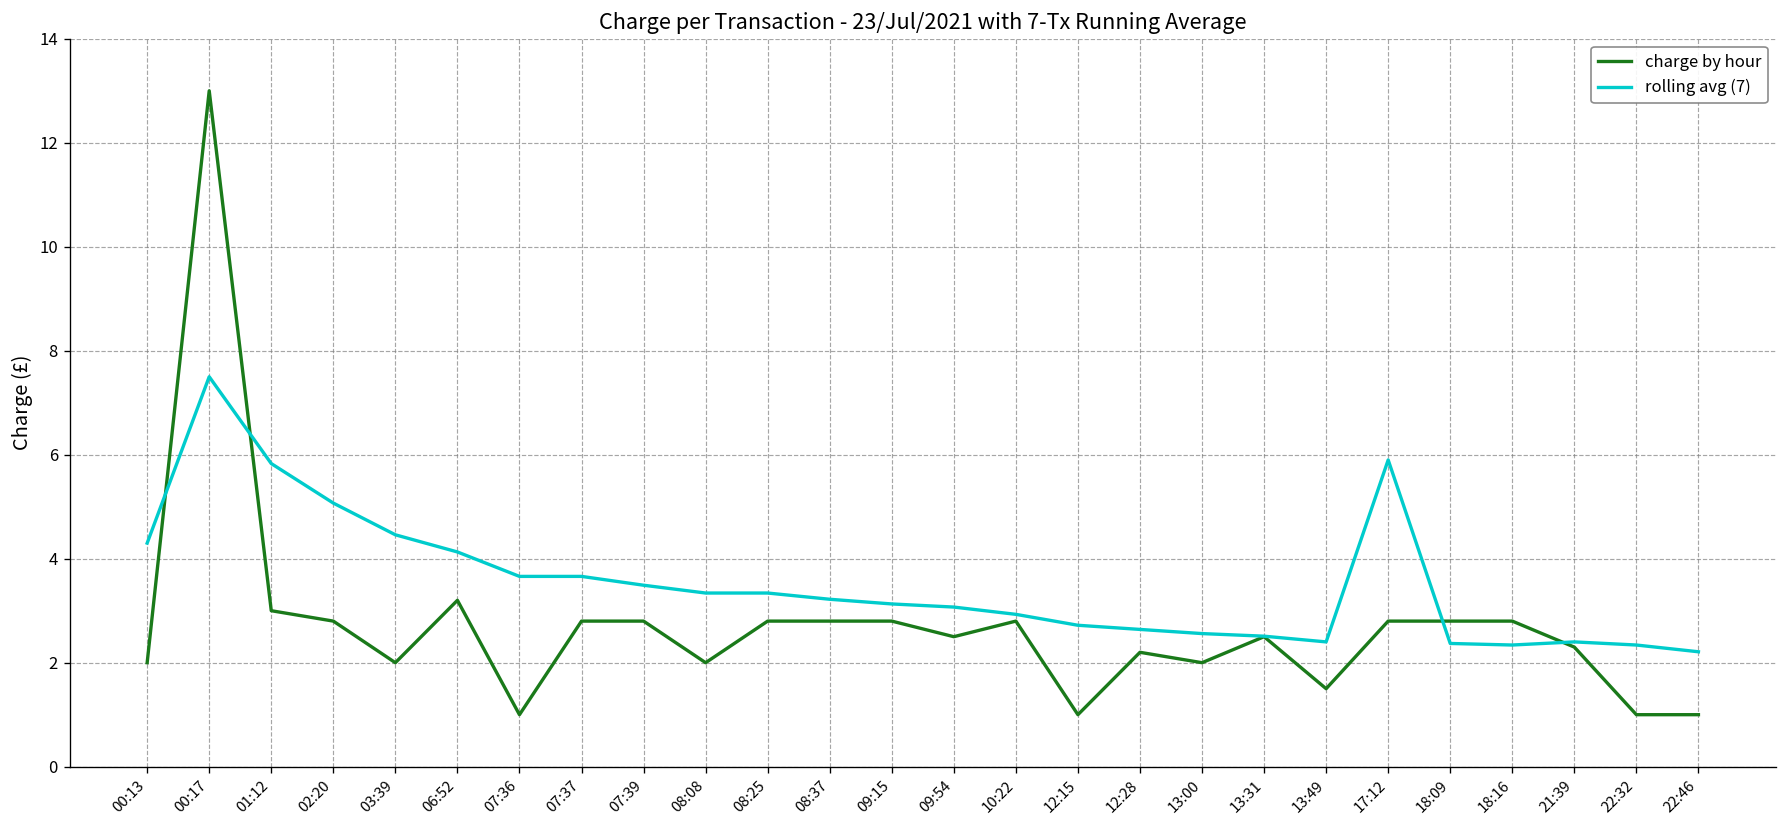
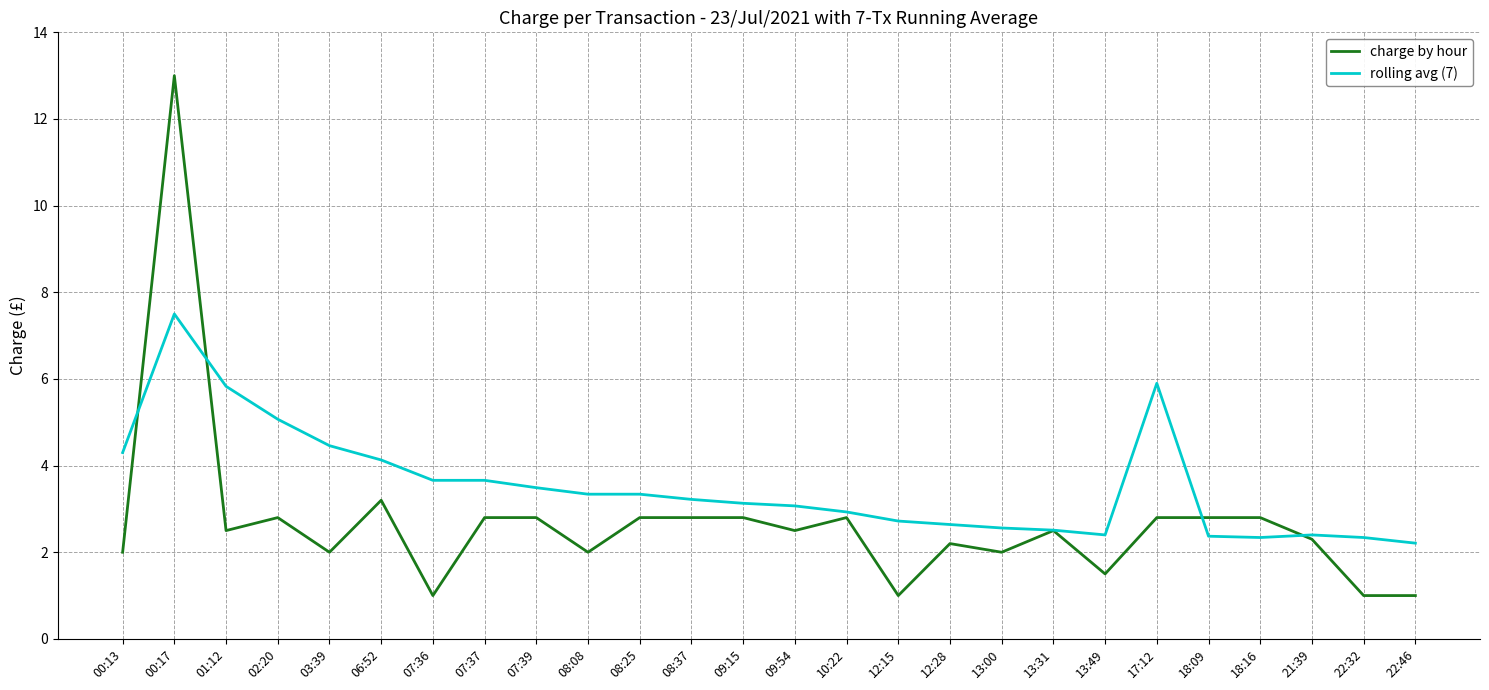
  {
    "charge by hour": {
      "00:13": 2.0,
      "00:17": 13.0,
-     "01:12": 3.0,
+     "01:12": 2.5,
      "02:20": 2.8,
      "03:39": 2.0,
      "06:52": 3.2,
      "07:36": 1.0,
      "07:37": 2.8,
      "07:39": 2.8,
      "08:08": 2.0,
      "08:25": 2.8,
      "08:37": 2.8,
      "09:15": 2.8,
      "09:54": 2.5,
      "10:22": 2.8,
      "12:15": 1.0,
      "12:28": 2.2,
      "13:00": 2.0,
      "13:49": 1.5,
      "17:12": 2.8,
      "18:09": 2.8,
      "18:16": 2.8,
      "21:39": 2.3,
      "22:32": 1.0,
      "22:46": 1.0
    },
    "rolling avg (7)": {
      "00:13": 4.3,
      "00:17": 7.5,
      "01:12": 5.8,
      "02:20": 5.1,
      "03:39": 4.5,
      "06:52": 4.1,
      "07:36": 3.7,
      "07:37": 3.7,
      "07:39": 3.5,
      "08:08": 3.3,
      "08:25": 3.3,
      "08:37": 3.2,
      "09:15": 3.1,
      "09:54": 3.1,
      "10:22": 2.9,
      "12:15": 2.7,
      "12:28": 2.6,
      "13:00": 2.6,
      "13:49": 2.4,
      "17:12": 5.9,
      "18:09": 2.4,
      "18:16": 2.3,
      "21:39": 2.4,
      "22:32": 2.3,
      "22:46": 2.2
    }
  }
